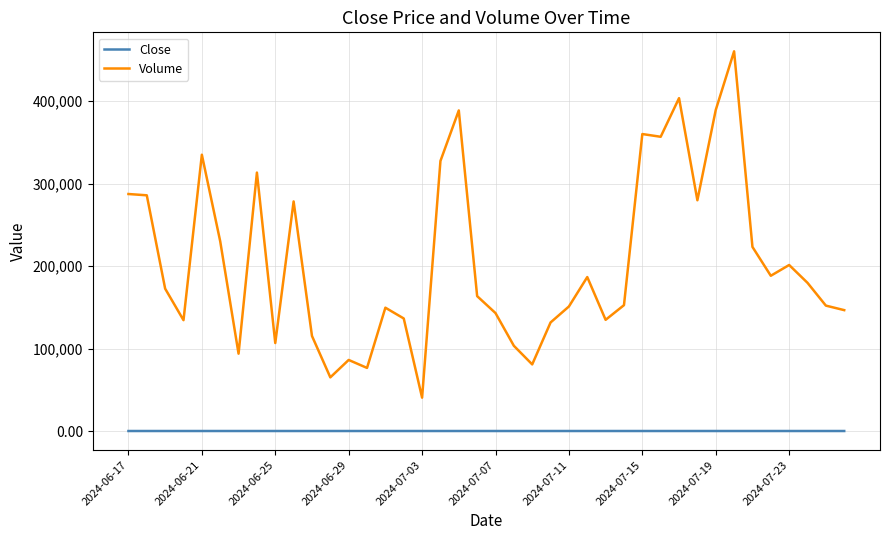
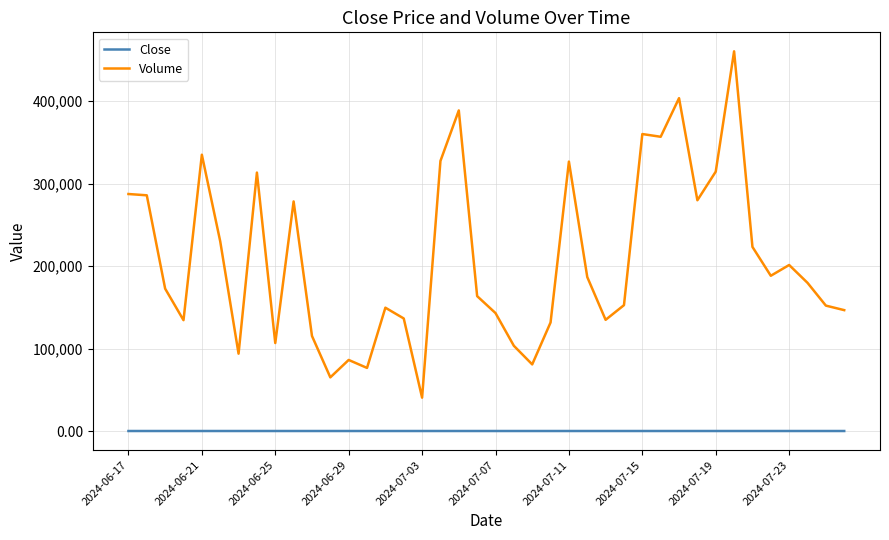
  {
    "Close": {
      "2024-06-17": "0",
      "2024-06-21": "0",
      "2024-06-25": "0",
      "2024-06-29": "0",
      "2024-07-03": "0",
      "2024-07-07": "0",
      "2024-07-11": "0",
      "2024-07-15": "0",
      "2024-07-19": "0",
      "2024-07-23": "0"
    },
    "Volume": {
      "2024-06-17": "290,000",
      "2024-06-21": "340,000",
      "2024-06-25": "110,000",
      "2024-06-29": "90,000",
      "2024-07-03": "40,000",
      "2024-07-07": "140,000",
-     "2024-07-11": "150,000",
+     "2024-07-11": "330,000",
      "2024-07-15": "360,000",
-     "2024-07-19": "390,000",
+     "2024-07-19": "310,000",
      "2024-07-23": "200,000"
    }
  }
